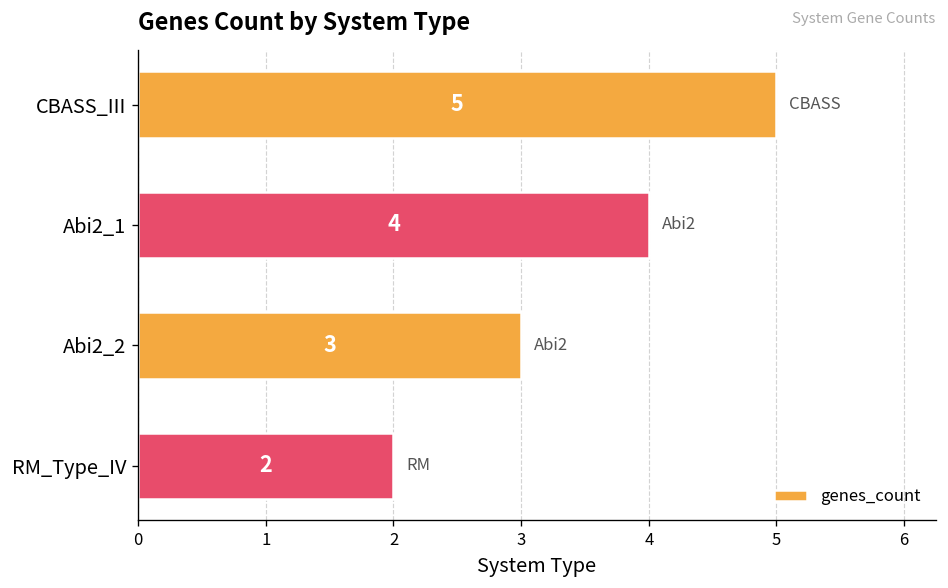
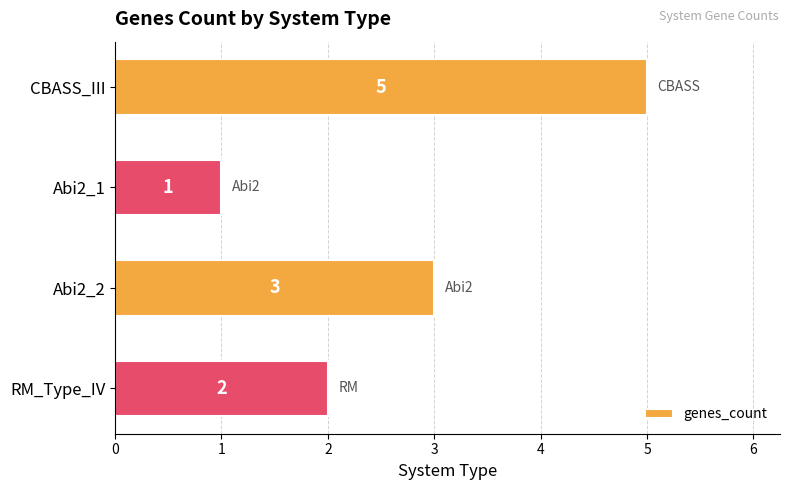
  {
    "CBASS_III": 5,
-   "Abi2_1": 4,
+   "Abi2_1": 1,
    "Abi2_2": 3,
    "RM_Type_IV": 2
  }
